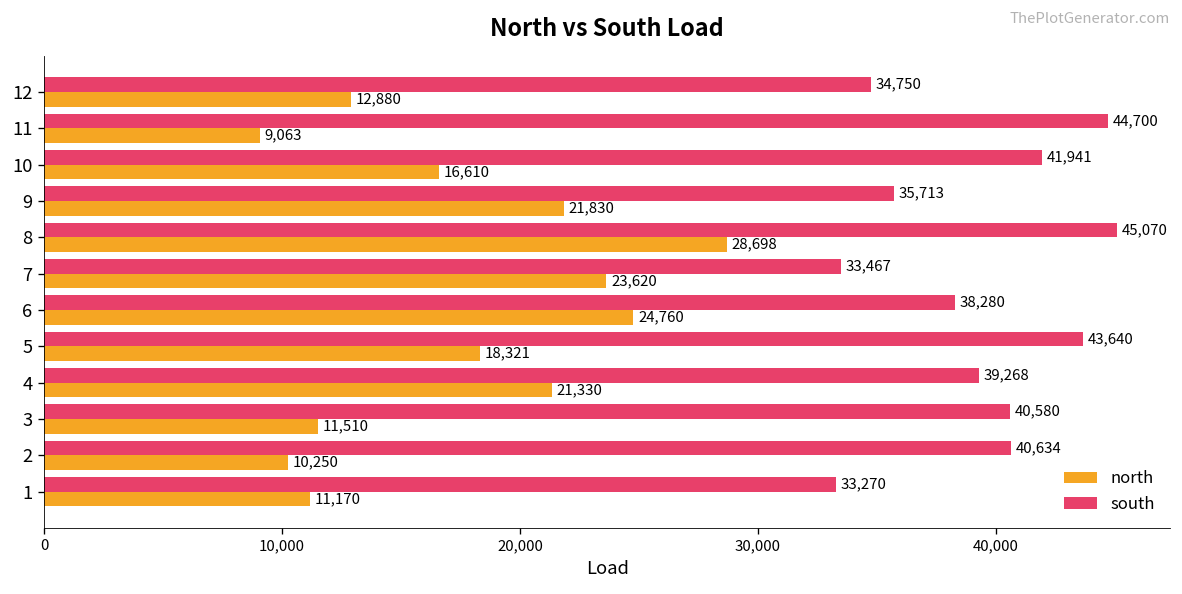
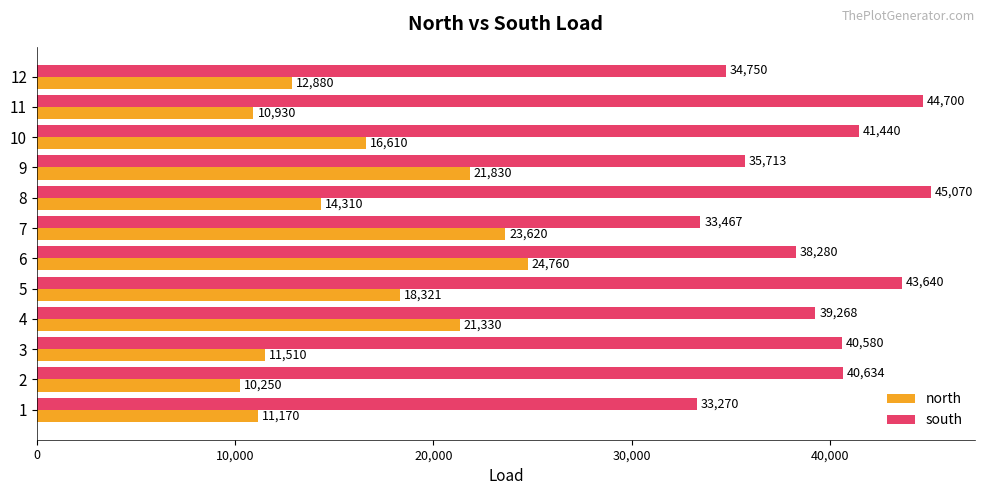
  {
    "north": {
      "12": "12,880",
-     "11": "9,063",
+     "11": "10,930",
      "10": "16,610",
      "9": "21,830",
-     "8": "28,698",
+     "8": "14,310",
      "7": "23,620",
      "6": "24,760",
      "5": "18,321",
      "4": "21,330",
      "3": "11,510",
      "2": "10,250",
      "1": "11,170"
    },
    "south": {
      "12": "34,750",
      "11": "44,700",
-     "10": "41,941",
+     "10": "41,440",
      "9": "35,713",
      "8": "45,070",
      "7": "33,467",
      "6": "38,280",
      "5": "43,640",
      "4": "39,268",
      "3": "40,580",
      "2": "40,634",
      "1": "33,270"
    }
  }
